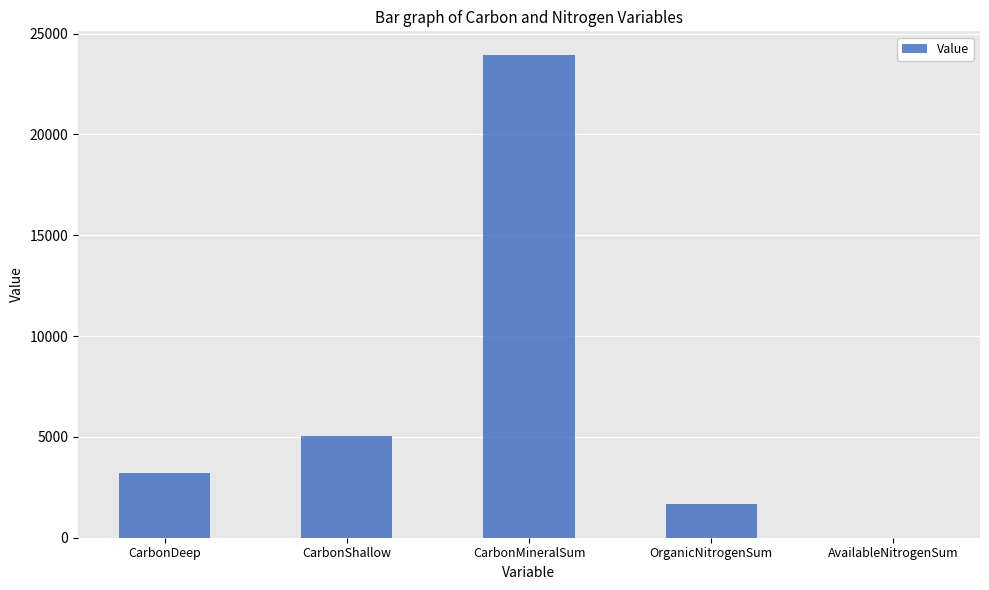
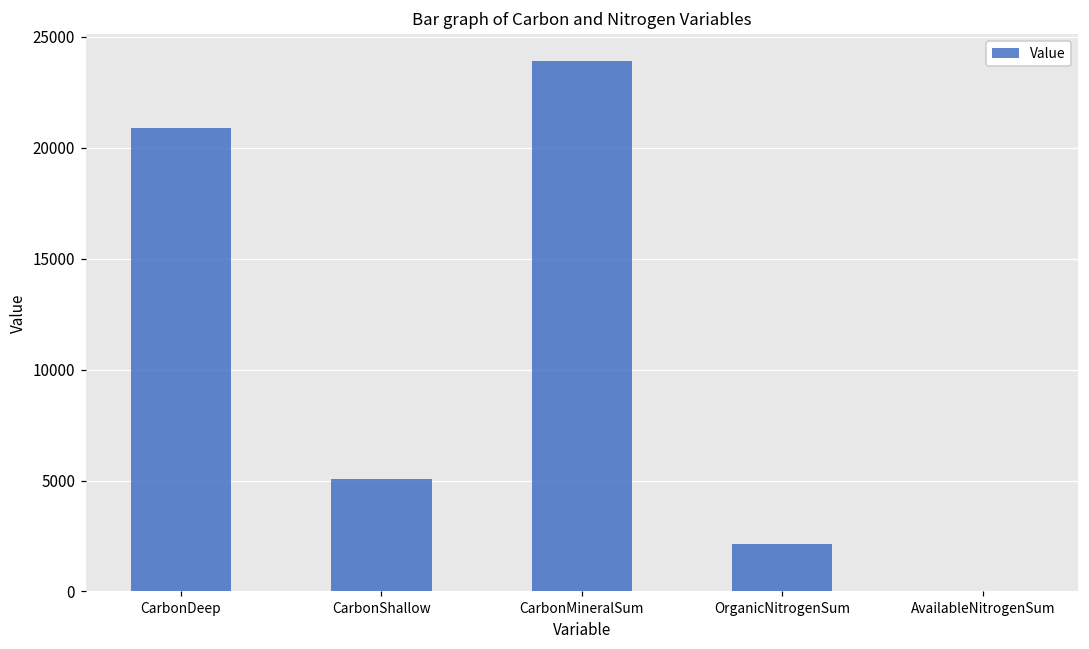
  {
-   "CarbonDeep": 3200,
+   "CarbonDeep": 20900,
    "CarbonShallow": 5100,
    "CarbonMineralSum": 23900,
-   "OrganicNitrogenSum": 1700
+   "OrganicNitrogenSum": 2100
  }
